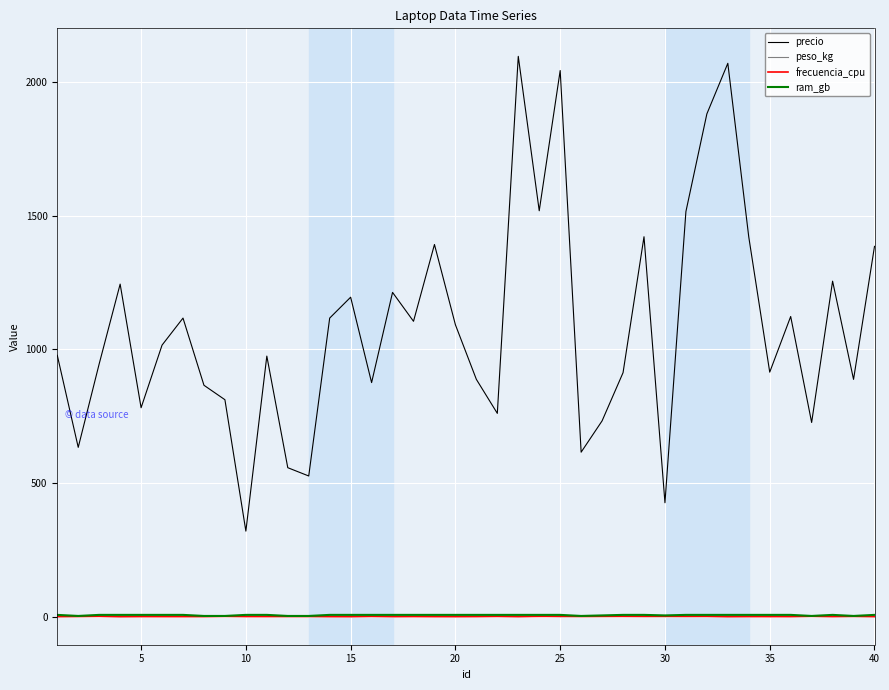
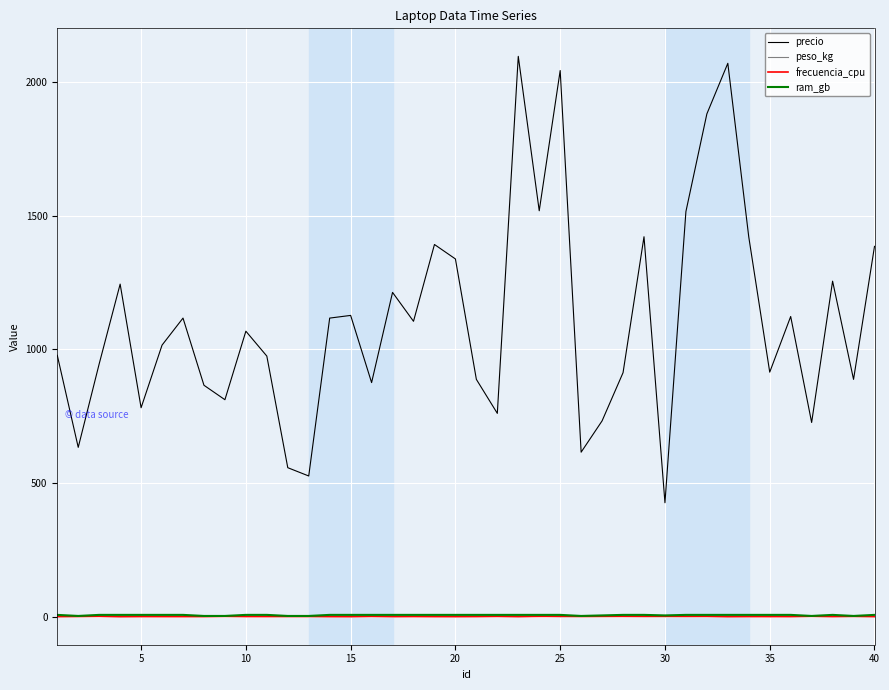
  {
    "precio": {
      "5": 780,
-     "10": 320,
-     "15": 1200,
-     "20": 1090,
+     "10": 1070,
+     "15": 1130,
+     "20": 1340,
      "25": 2040,
      "30": 430,
      "35": 920,
      "40": 1390
    }
  }
